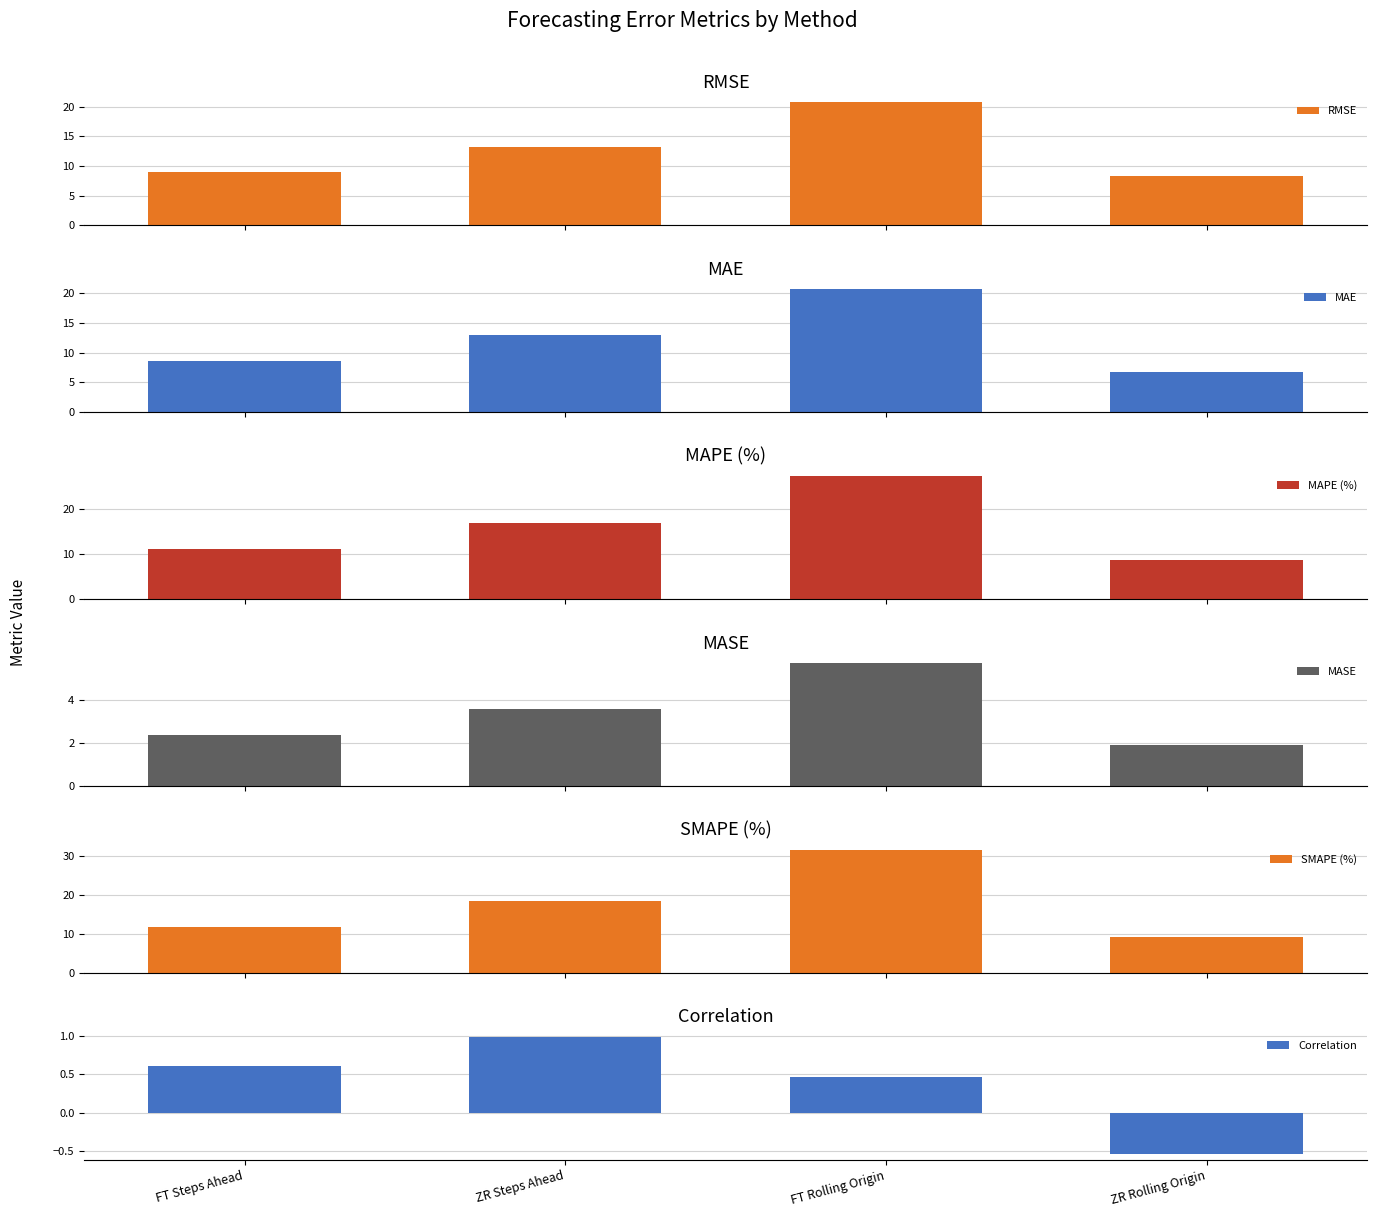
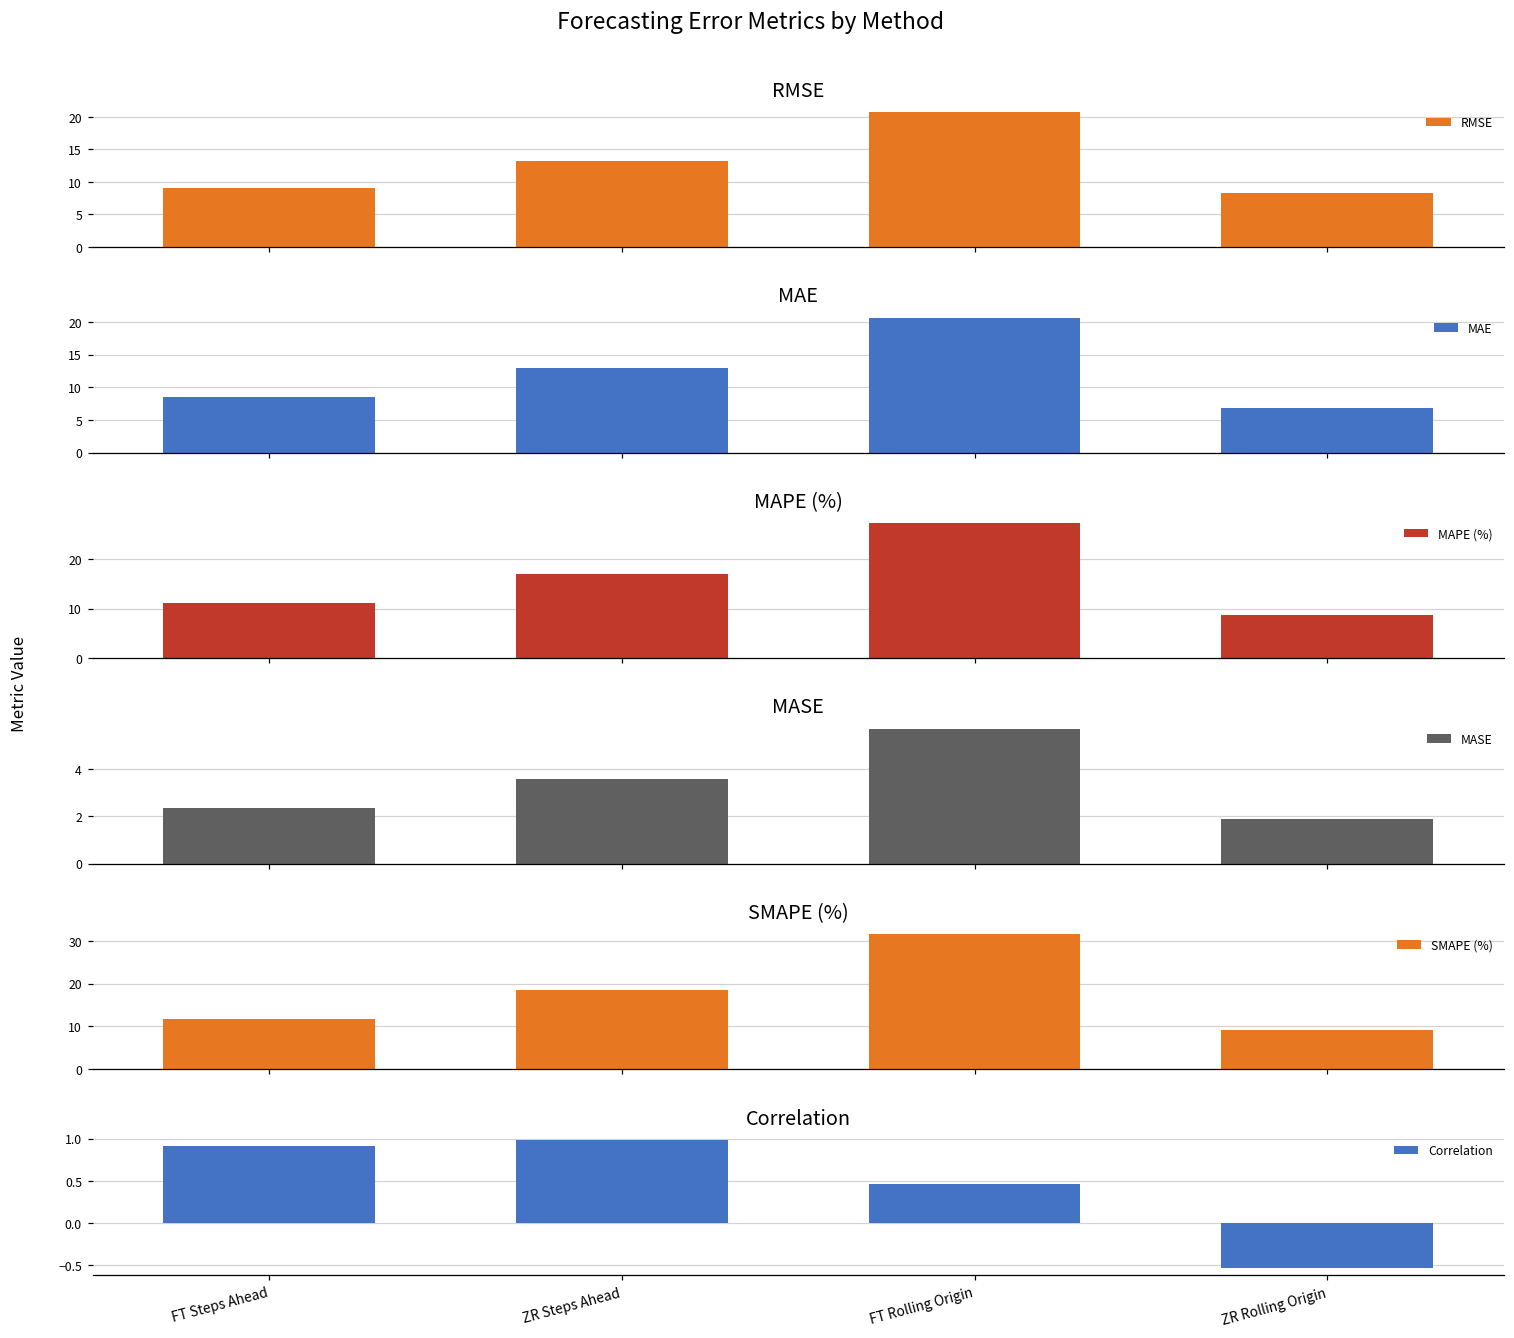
  {
    "Correlation": {
-     "FT Steps Ahead": 0.6,
+     "FT Steps Ahead": 0.9,
      "ZR Steps Ahead": 1.0,
      "FT Rolling Origin": 0.5,
      "ZR Rolling Origin": -0.5
    }
  }
